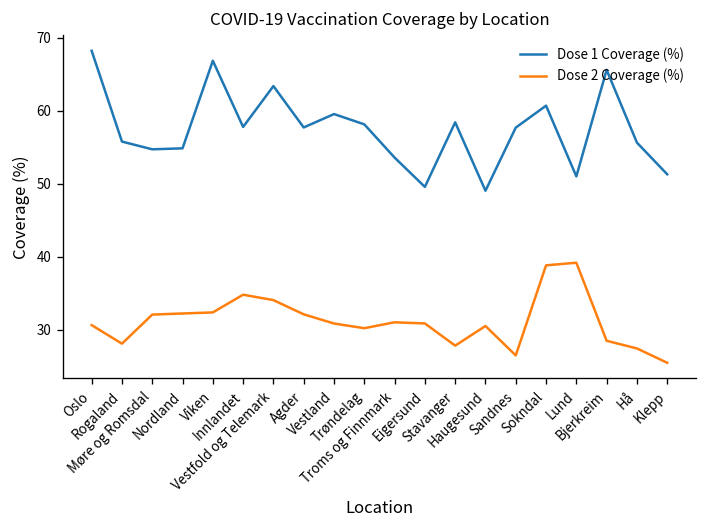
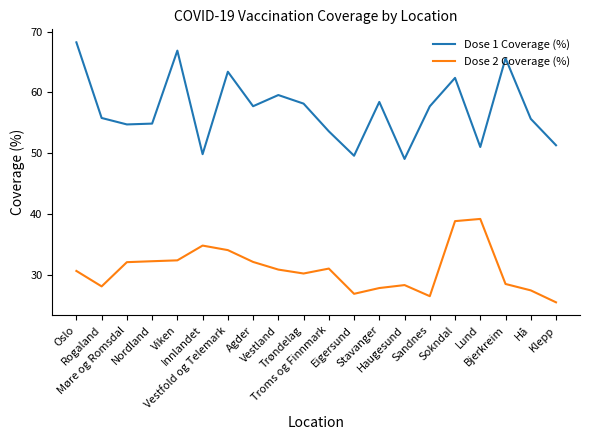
  {
    "Dose 1 Coverage (%)": {
      "Oslo": 68,
      "Rogaland": 56,
      "Møre og Romsdal": 55,
      "Nordland": 55,
      "Viken": 67,
-     "Innlandet": 58,
+     "Innlandet": 50,
      "Vestfold og Telemark": 63,
      "Agder": 58,
      "Vestland": 60,
      "Trøndelag": 58,
      "Troms og Finnmark": 54,
      "Eigersund": 50,
      "Stavanger": 58,
      "Haugesund": 49,
      "Sandnes": 58,
-     "Sokndal": 61,
+     "Sokndal": 62,
      "Lund": 51,
      "Bjerkreim": 66,
      "Hå": 56,
      "Klepp": 51
    },
    "Dose 2 Coverage (%)": {
      "Oslo": 31,
      "Rogaland": 28,
      "Møre og Romsdal": 32,
      "Nordland": 32,
      "Viken": 32,
      "Innlandet": 35,
      "Vestfold og Telemark": 34,
      "Agder": 32,
      "Vestland": 31,
      "Trøndelag": 30,
      "Troms og Finnmark": 31,
-     "Eigersund": 31,
+     "Eigersund": 27,
      "Stavanger": 28,
-     "Haugesund": 31,
+     "Haugesund": 28,
      "Sandnes": 26,
      "Sokndal": 39,
      "Lund": 39,
      "Bjerkreim": 28,
      "Hå": 27,
      "Klepp": 25
    }
  }
